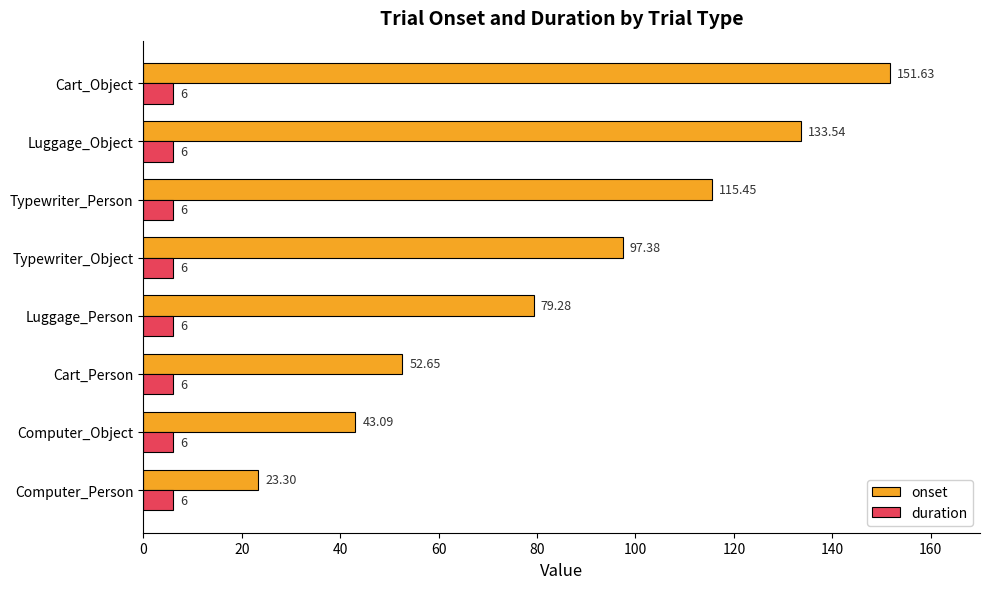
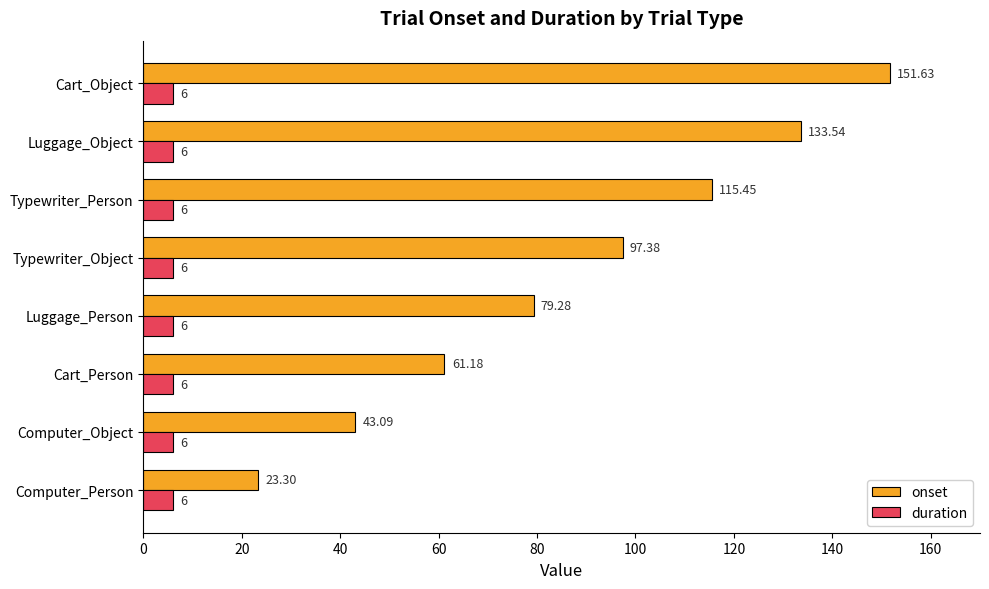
  {
    "onset": {
      "Cart_Object": 151.63,
      "Luggage_Object": 133.54,
      "Typewriter_Person": 115.45,
      "Typewriter_Object": 97.38,
      "Luggage_Person": 79.28,
-     "Cart_Person": 52.65,
+     "Cart_Person": 61.18,
      "Computer_Object": 43.09,
      "Computer_Person": 23.30
    },
    "duration": {
      "Cart_Object": 6,
      "Luggage_Object": 6,
      "Typewriter_Person": 6,
      "Typewriter_Object": 6,
      "Luggage_Person": 6,
      "Cart_Person": 6,
      "Computer_Object": 6,
      "Computer_Person": 6
    }
  }
